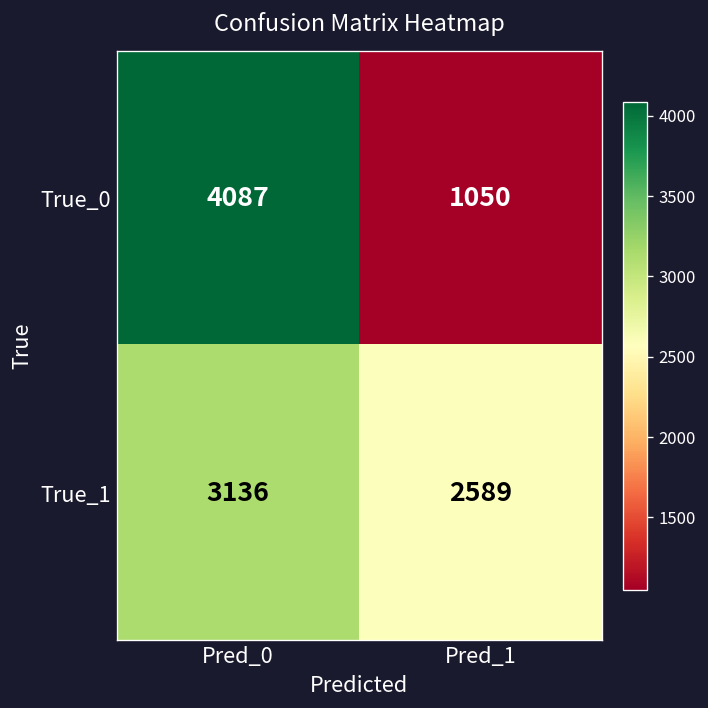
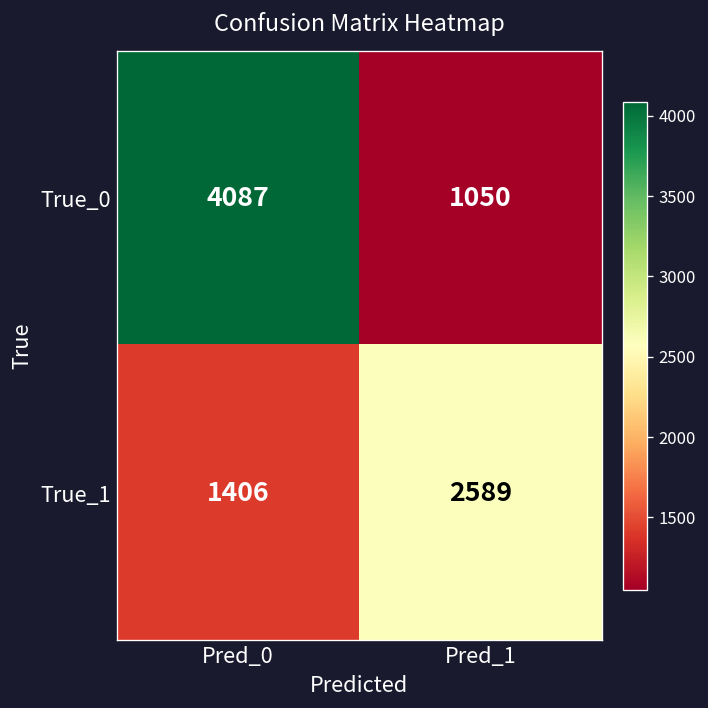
  {
    "True_0": {
      "Pred_0": 4087,
      "Pred_1": 1050
    },
    "True_1": {
-     "Pred_0": 3136,
+     "Pred_0": 1406,
      "Pred_1": 2589
    }
  }
